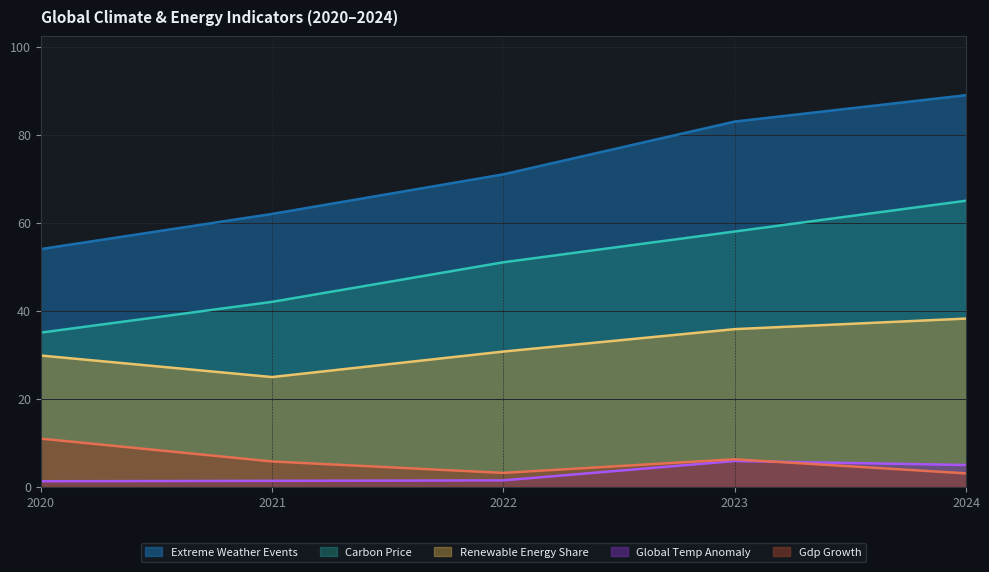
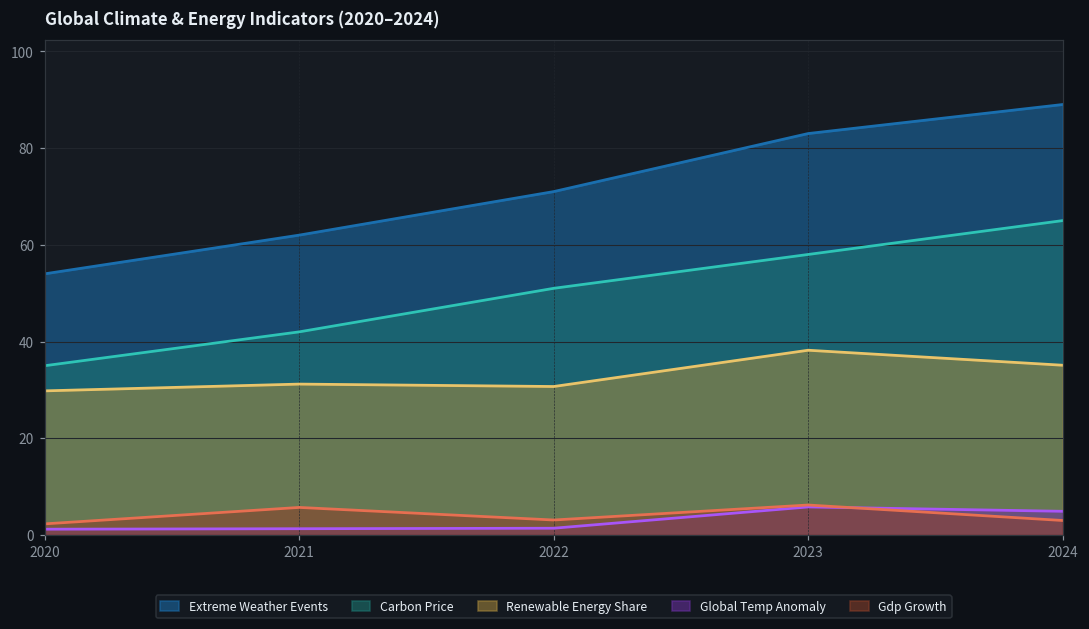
  {
    "Renewable Energy Share": {
      "2020": 30,
-     "2021": 25,
+     "2021": 31,
      "2022": 31,
-     "2023": 36,
-     "2024": 38
+     "2023": 38,
+     "2024": 35
    },
    "Global Temp Anomaly": {
      "2020": 1,
      "2021": 1,
      "2022": 1,
      "2024": 5
    },
    "Gdp Growth": {
-     "2020": 11,
+     "2020": 2,
      "2021": 6,
      "2022": 3,
      "2024": 3
    }
  }
